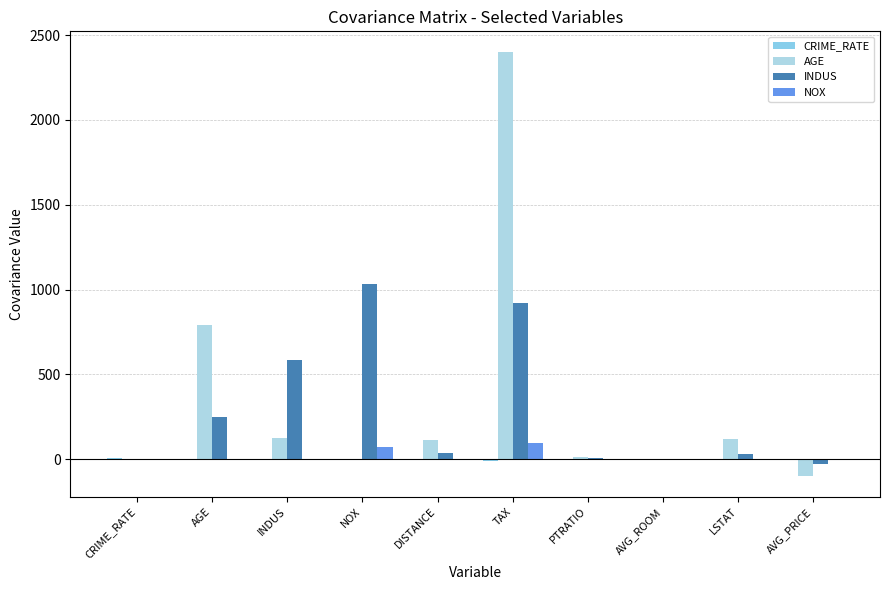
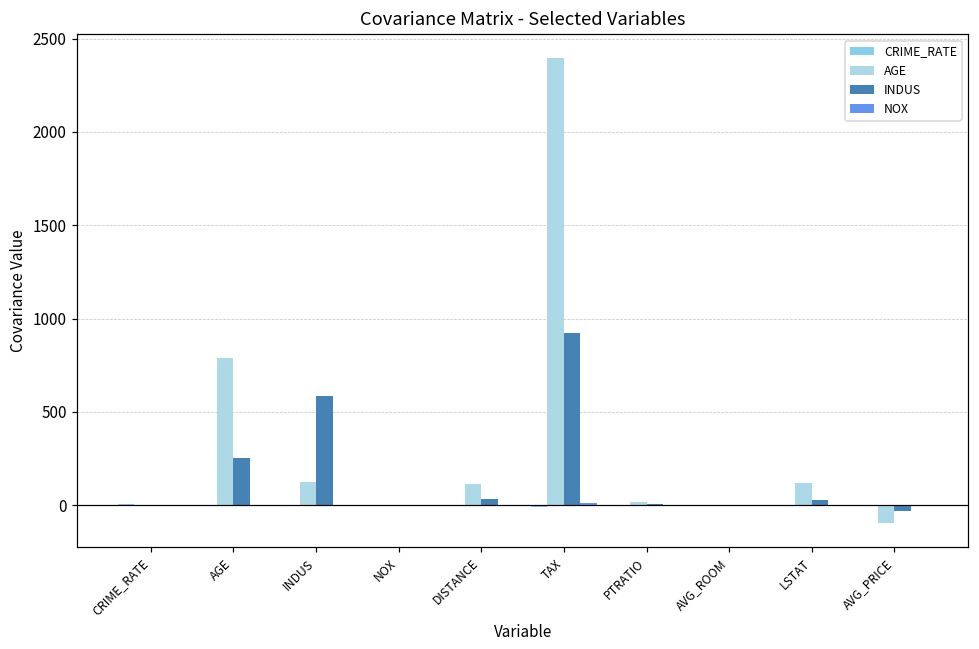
  {
    "INDUS": {
      "CRIME_RATE": 0,
      "AGE": 250,
      "INDUS": 590,
-     "NOX": 1030,
+     "NOX": 0,
      "DISTANCE": 40,
      "TAX": 920,
      "LSTAT": 30,
      "AVG_PRICE": -30
    },
    "NOX": {
      "CRIME_RATE": 0,
      "AGE": 0,
      "INDUS": 0,
-     "NOX": 70,
-     "TAX": 100
+     "NOX": 0,
+     "TAX": 10
    }
  }
